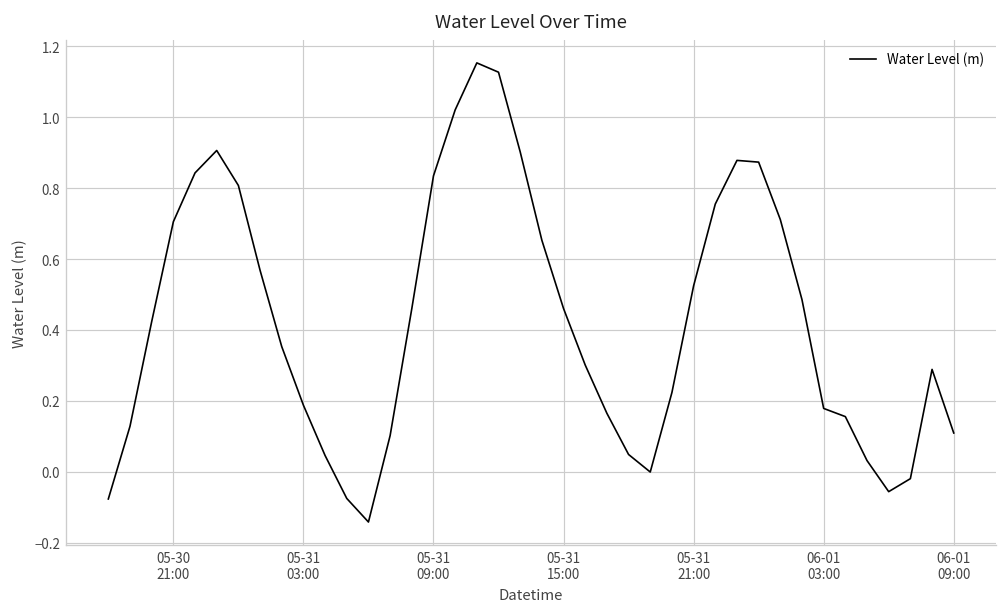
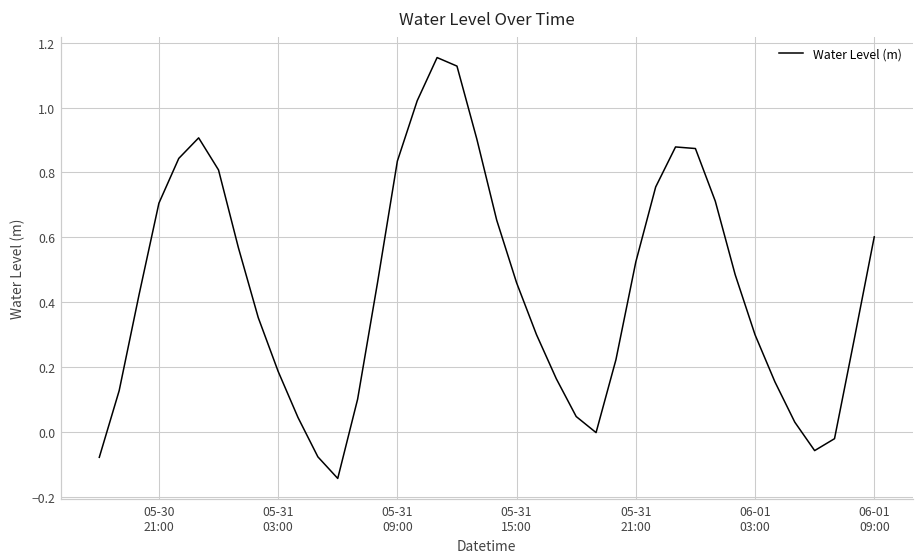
  {
    "05-30 21:00": 0.71,
    "05-31 03:00": 0.19,
    "05-31 09:00": 0.83,
    "05-31 15:00": 0.46,
    "05-31 21:00": 0.52,
-   "06-01 03:00": 0.18,
-   "06-01 09:00": 0.11
+   "06-01 03:00": 0.30,
+   "06-01 09:00": 0.60
  }
